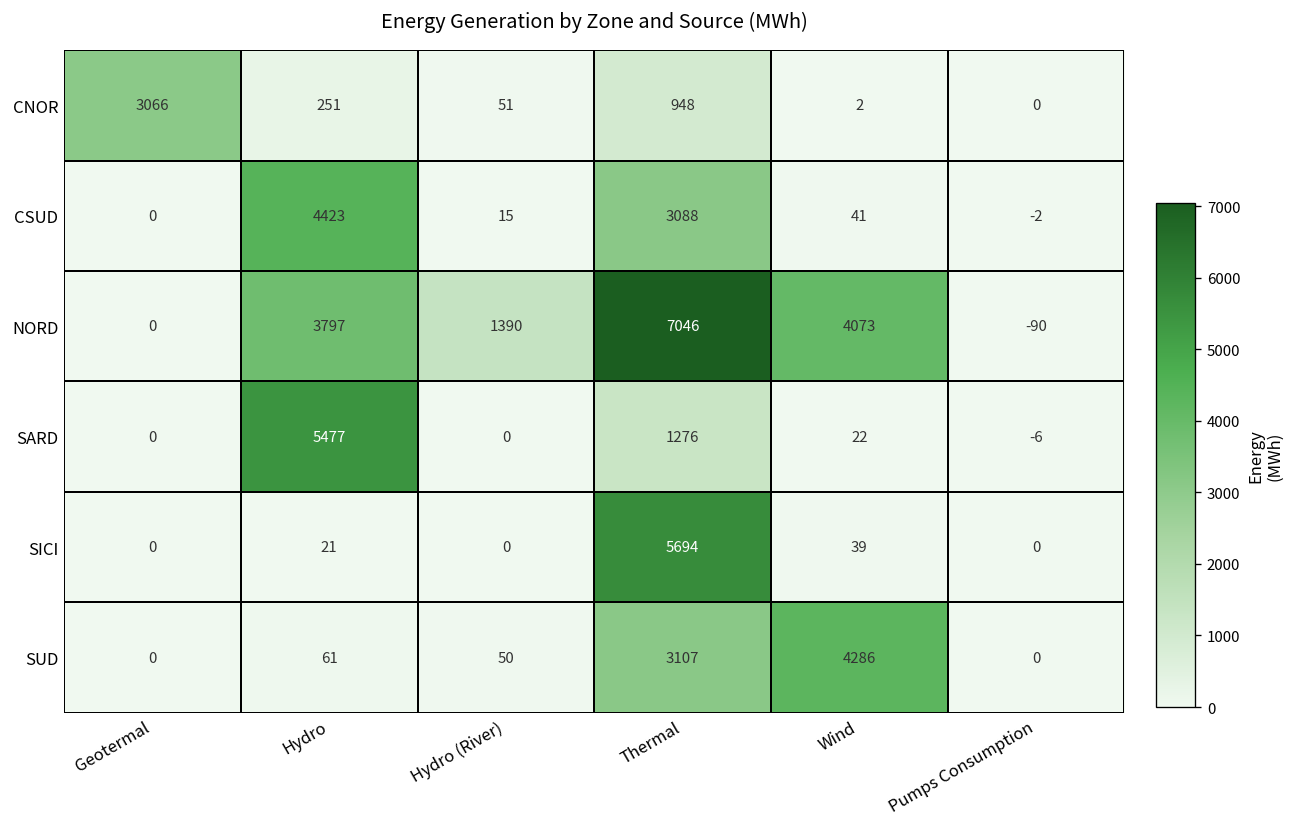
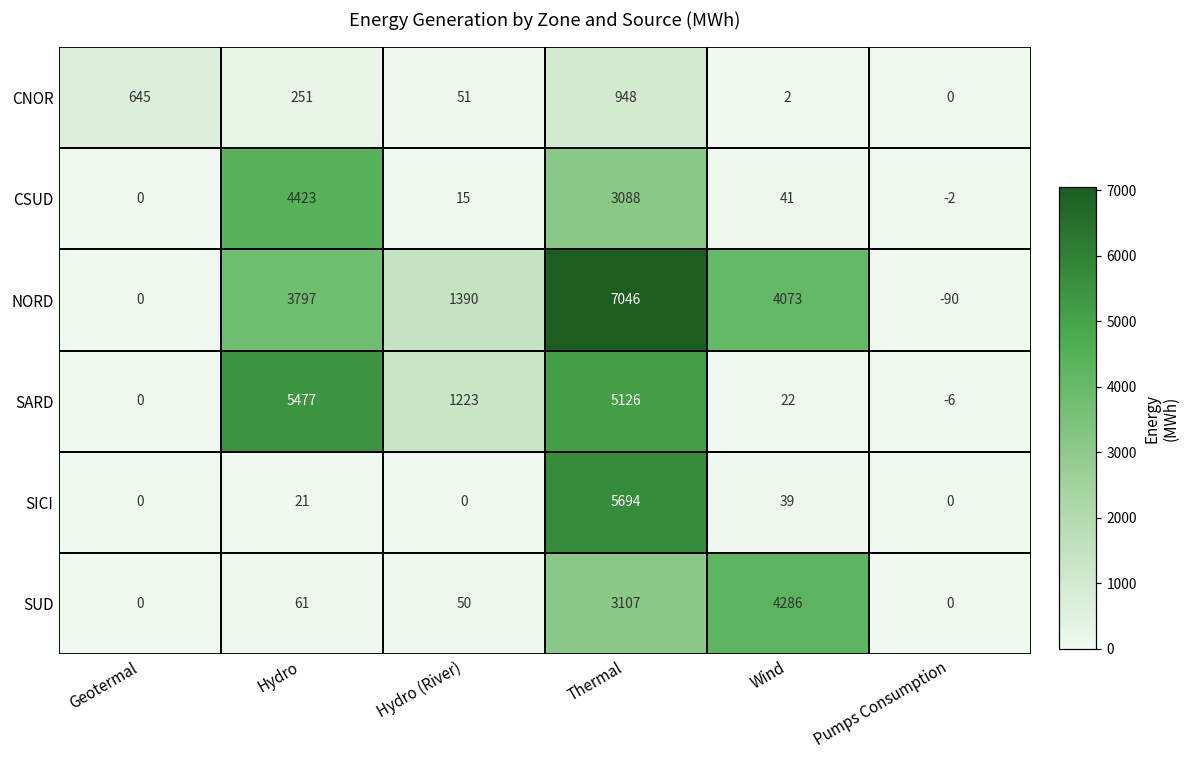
  {
    "CNOR": {
-     "Geotermal": 3066,
+     "Geotermal": 645,
      "Hydro": 251,
      "Hydro (River)": 51,
      "Thermal": 948,
      "Wind": 2,
      "Pumps Consumption": 0
    },
    "CSUD": {
      "Geotermal": 0,
      "Hydro": 4423,
      "Hydro (River)": 15,
      "Thermal": 3088,
      "Wind": 41,
      "Pumps Consumption": -2
    },
    "NORD": {
      "Geotermal": 0,
      "Hydro": 3797,
      "Hydro (River)": 1390,
      "Thermal": 7046,
      "Wind": 4073,
      "Pumps Consumption": -90
    },
    "SARD": {
      "Geotermal": 0,
      "Hydro": 5477,
-     "Hydro (River)": 0,
-     "Thermal": 1276,
+     "Hydro (River)": 1223,
+     "Thermal": 5126,
      "Wind": 22,
      "Pumps Consumption": -6
    },
    "SICI": {
      "Geotermal": 0,
      "Hydro": 21,
      "Hydro (River)": 0,
      "Thermal": 5694,
      "Wind": 39,
      "Pumps Consumption": 0
    },
    "SUD": {
      "Geotermal": 0,
      "Hydro": 61,
      "Hydro (River)": 50,
      "Thermal": 3107,
      "Wind": 4286,
      "Pumps Consumption": 0
    }
  }
